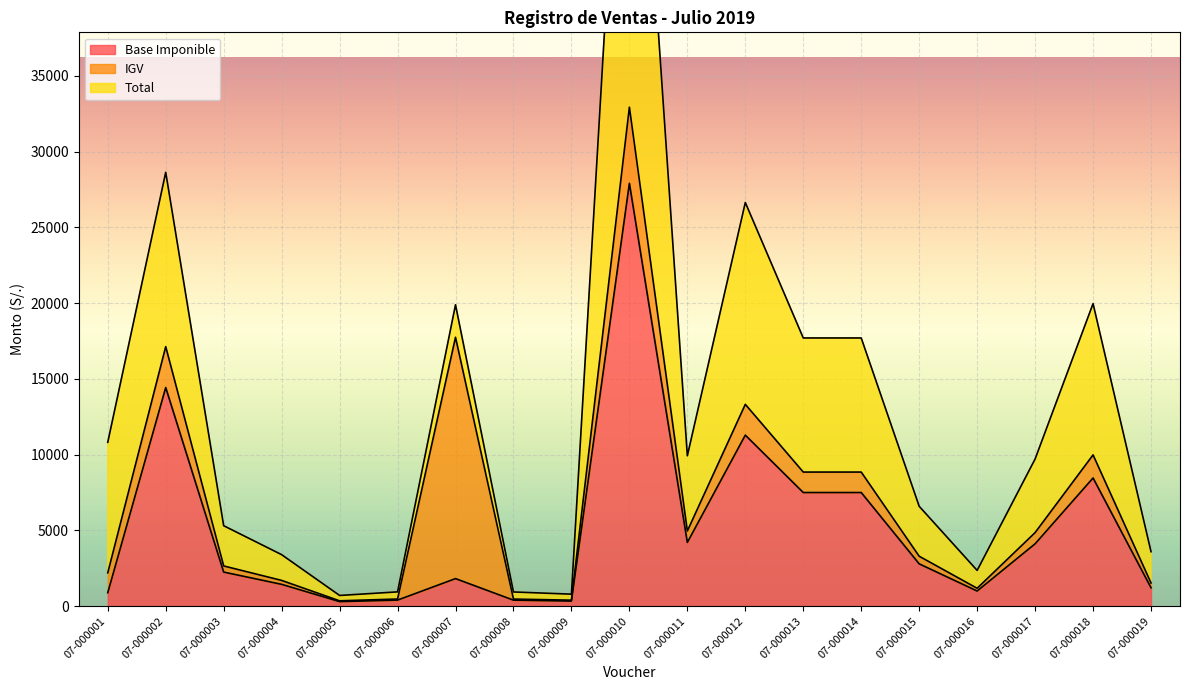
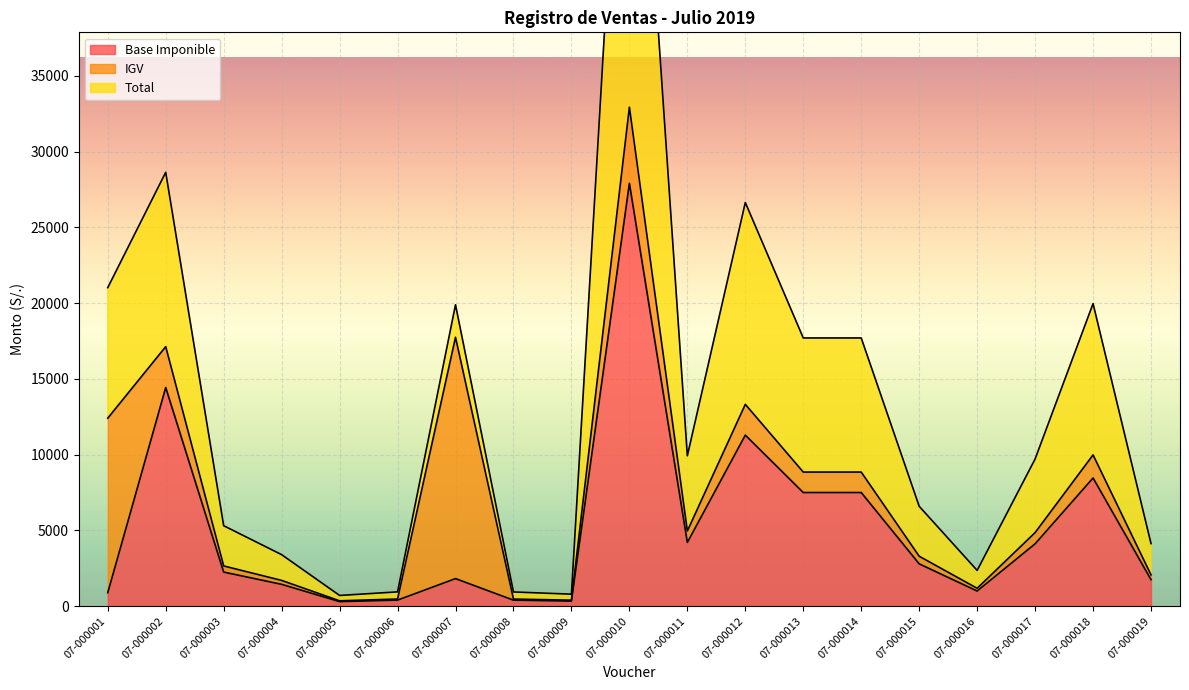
  {
    "Base Imponible": {
      "07-000001": 900,
      "07-000002": 14400,
      "07-000003": 2300,
      "07-000004": 1400,
      "07-000007": 1800,
      "07-000010": 27900,
      "07-000011": 4200,
      "07-000012": 11300,
      "07-000013": 7500,
      "07-000014": 7500,
      "07-000015": 2800,
      "07-000016": 1000,
      "07-000017": 4100,
      "07-000018": 8500,
-     "07-000019": 1200
+     "07-000019": 1800
    },
    "IGV": {
-     "07-000001": 1300,
+     "07-000001": 11500,
      "07-000002": 2700,
      "07-000003": 400,
      "07-000004": 300,
      "07-000007": 15900,
      "07-000010": 5000,
      "07-000011": 800,
      "07-000012": 2000,
      "07-000013": 1400,
      "07-000014": 1400,
      "07-000015": 500,
      "07-000016": 200,
      "07-000017": 700,
      "07-000018": 1500,
      "07-000019": 300
    },
    "Total": {
      "07-000001": 8600,
      "07-000002": 11500,
      "07-000003": 2700,
      "07-000004": 1700,
      "07-000005": 400,
      "07-000006": 500,
      "07-000007": 2100,
      "07-000008": 500,
      "07-000009": 400,
      "07-000011": 5000,
      "07-000012": 13300,
      "07-000013": 8900,
      "07-000014": 8900,
      "07-000015": 3300,
      "07-000016": 1200,
      "07-000017": 4900,
      "07-000018": 10000,
      "07-000019": 2100
    }
  }
